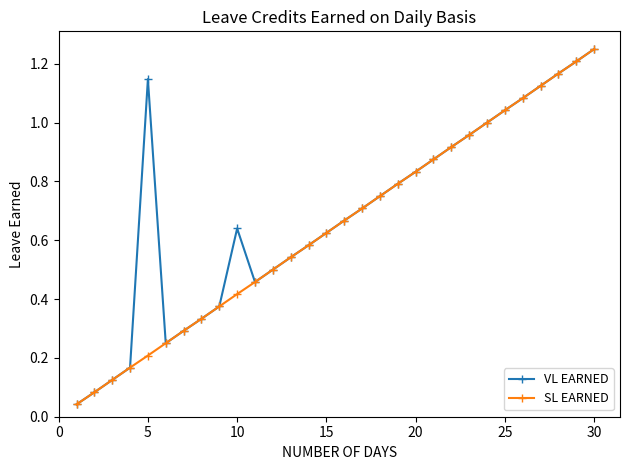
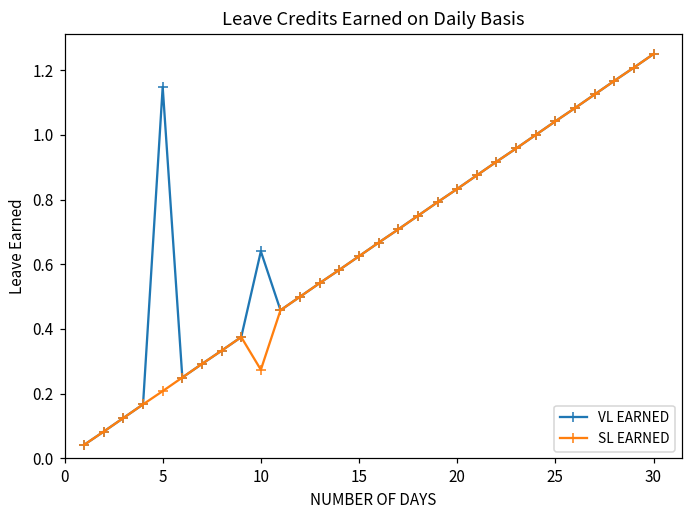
  {
    "VL EARNED": {
      "5": 1.15,
      "10": 0.64
    },
    "SL EARNED": {
      "5": 0.21,
-     "10": 0.42
+     "10": 0.27
    }
  }
